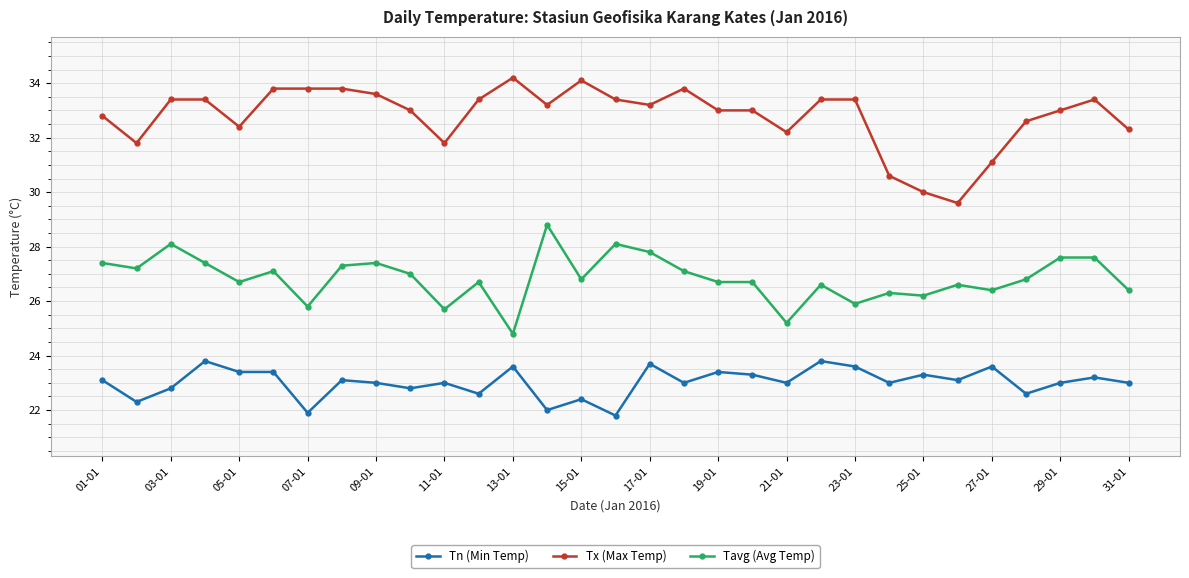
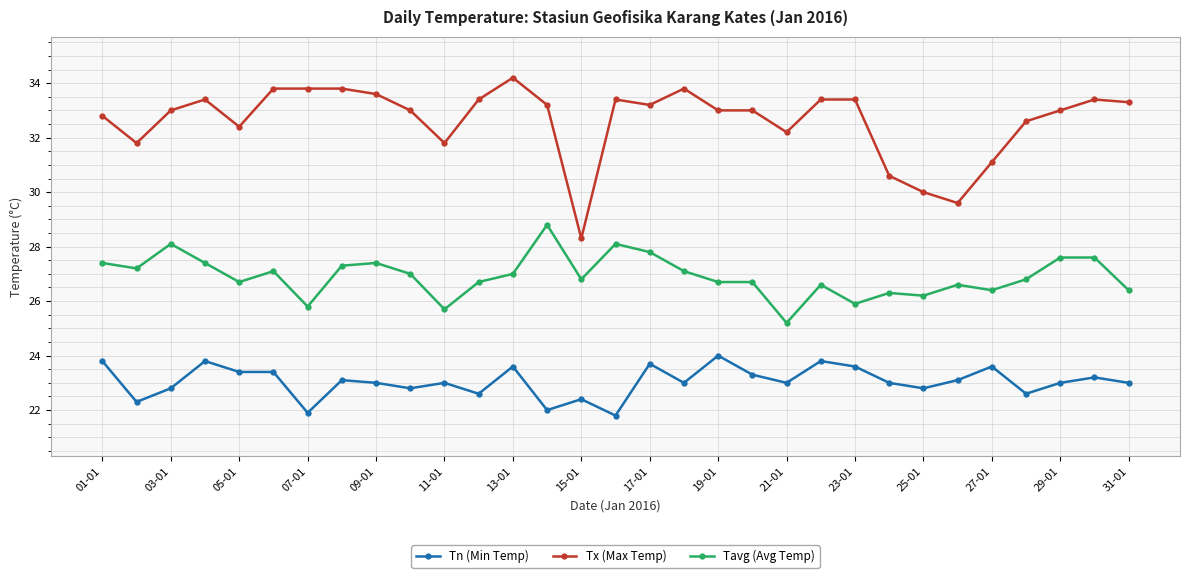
  {
    "Tn (Min Temp)": {
-     "01-01": 23.1,
+     "01-01": 23.8,
      "03-01": 22.8,
      "05-01": 23.4,
      "07-01": 21.9,
      "09-01": 23.0,
      "11-01": 23.0,
      "13-01": 23.6,
      "15-01": 22.4,
      "17-01": 23.7,
-     "19-01": 23.4,
+     "19-01": 24.0,
      "21-01": 23.0,
      "23-01": 23.6,
-     "25-01": 23.3,
+     "25-01": 22.8,
      "27-01": 23.6,
      "29-01": 23.0,
      "31-01": 23.0
    },
    "Tx (Max Temp)": {
      "01-01": 32.8,
-     "03-01": 33.4,
+     "03-01": 33.0,
      "05-01": 32.4,
      "07-01": 33.8,
      "09-01": 33.6,
      "11-01": 31.8,
      "13-01": 34.2,
-     "15-01": 34.1,
+     "15-01": 28.3,
      "17-01": 33.2,
      "19-01": 33.0,
      "21-01": 32.2,
      "23-01": 33.4,
      "25-01": 30.0,
      "27-01": 31.1,
      "29-01": 33.0,
-     "31-01": 32.3
+     "31-01": 33.3
    },
    "Tavg (Avg Temp)": {
      "01-01": 27.4,
      "03-01": 28.1,
      "05-01": 26.7,
      "07-01": 25.8,
      "09-01": 27.4,
      "11-01": 25.7,
-     "13-01": 24.8,
+     "13-01": 27.0,
      "15-01": 26.8,
      "17-01": 27.8,
      "19-01": 26.7,
      "21-01": 25.2,
      "23-01": 25.9,
      "25-01": 26.2,
      "27-01": 26.4,
      "29-01": 27.6,
      "31-01": 26.4
    }
  }
